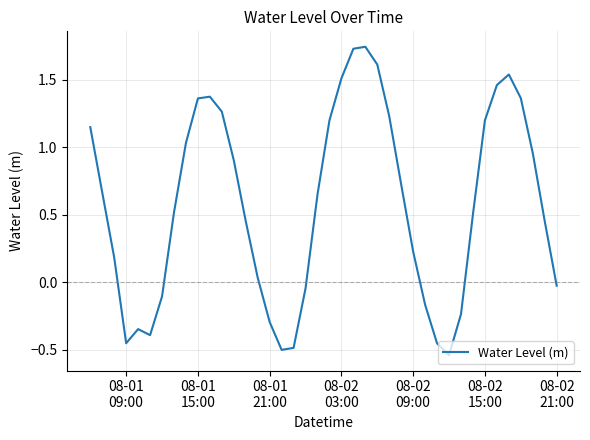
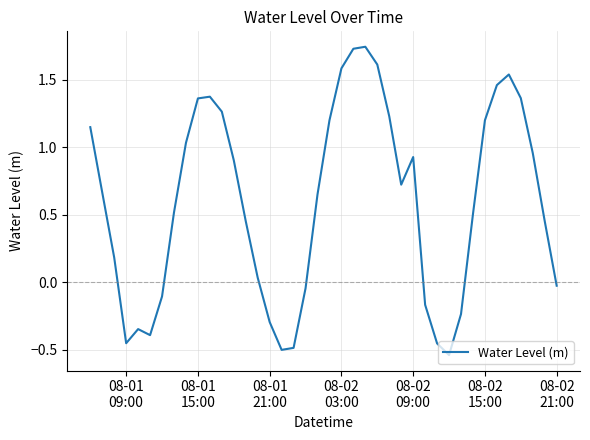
  {
    "08-01 09:00": -0.45,
    "08-01 15:00": 1.36,
    "08-01 21:00": -0.30,
-   "08-02 03:00": 1.51,
-   "08-02 09:00": 0.23,
+   "08-02 03:00": 1.59,
+   "08-02 09:00": 0.93,
    "08-02 15:00": 1.20,
    "08-02 21:00": -0.03
  }
